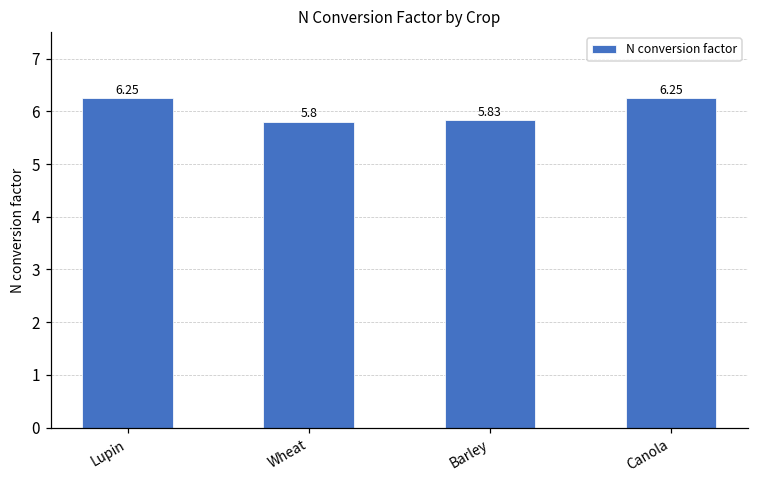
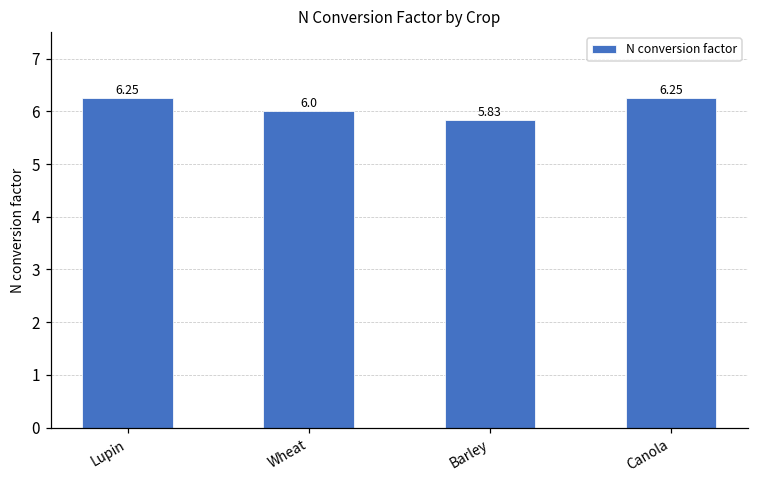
  {
    "Lupin": 6.25,
-   "Wheat": 5.8,
+   "Wheat": 6.0,
    "Barley": 5.83,
    "Canola": 6.25
  }
